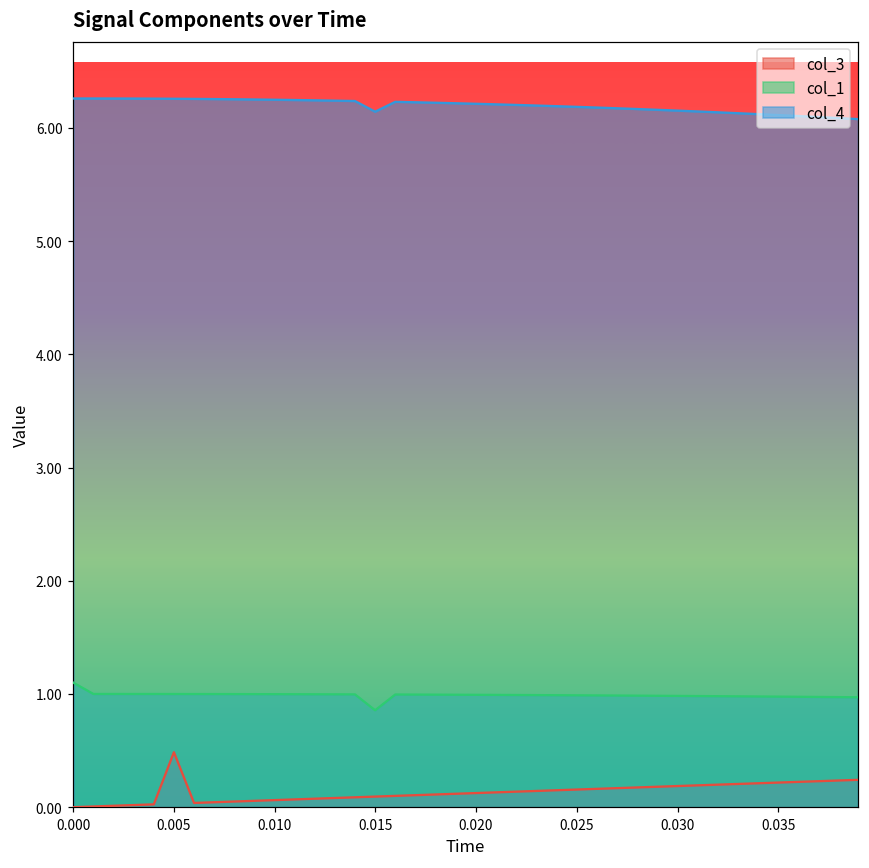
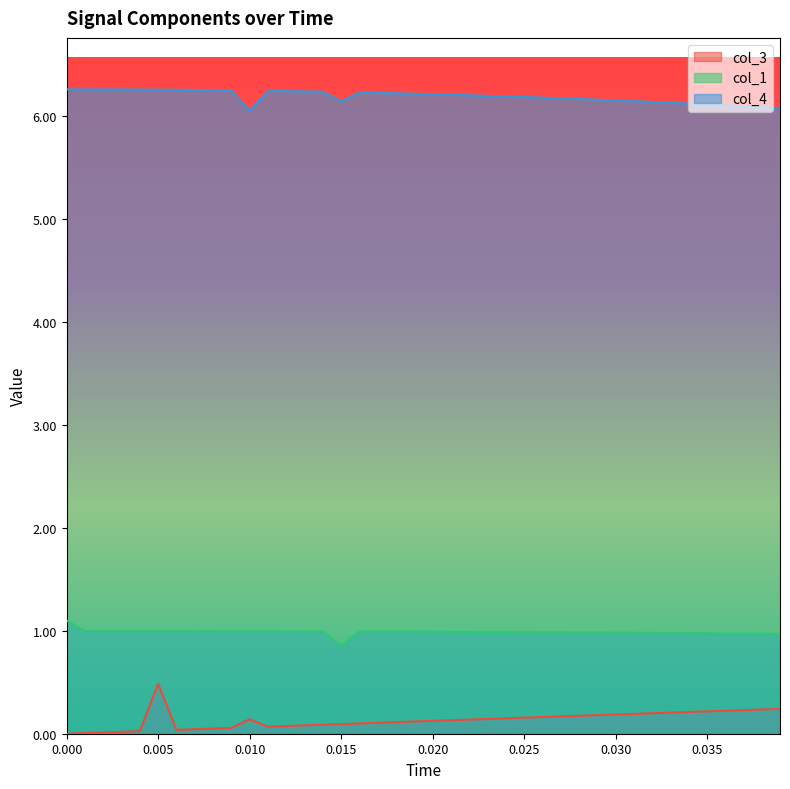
  {
    "col_3": {
      "0.000": 0.00,
      "0.005": 0.49,
-     "0.010": 0.06,
+     "0.010": 0.14,
      "0.015": 0.09
    },
    "col_1": {
      "0.000": 1.10,
      "0.005": 1.00,
      "0.010": 1.00,
      "0.015": 0.86
    },
    "col_4": {
      "0.000": 6.26,
      "0.005": 6.26,
-     "0.010": 6.25,
+     "0.010": 6.05,
      "0.015": 6.14
    }
  }
